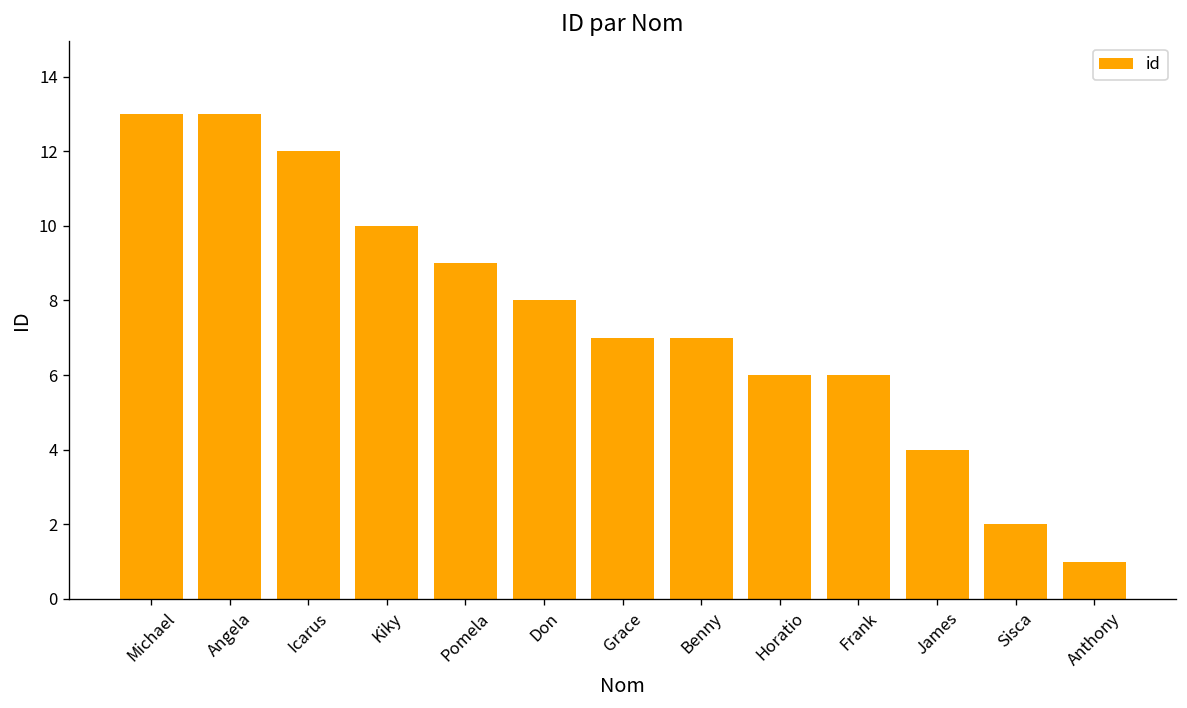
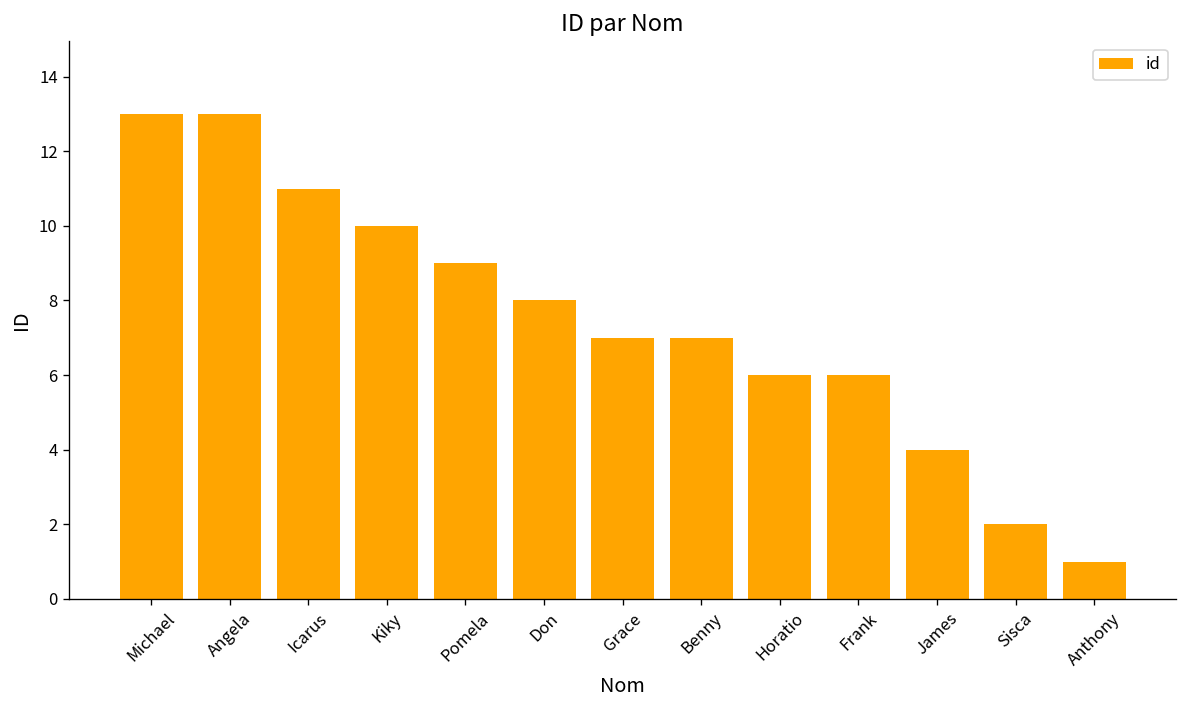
  {
    "Michael": 13,
    "Angela": 13,
-   "Icarus": 12,
+   "Icarus": 11,
    "Kiky": 10,
    "Pomela": 9,
    "Don": 8,
    "Grace": 7,
    "Benny": 7,
    "Horatio": 6,
    "Frank": 6,
    "James": 4,
    "Sisca": 2,
    "Anthony": 1
  }
